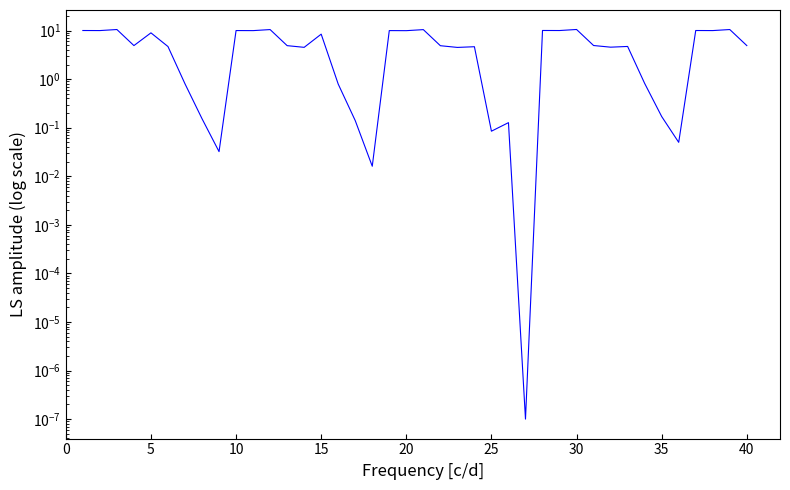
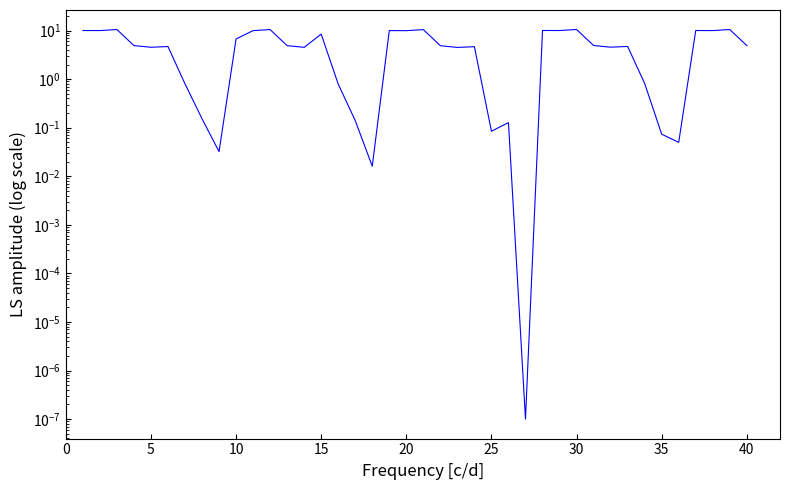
  {
-   "5": 9,
-   "10": 10,
+   "5": 5,
+   "10": 7,
    "15": 8,
    "20": 10,
    "25": 0.08,
    "30": 11,
-   "35": 0.17,
+   "35": 0.07,
    "40": 5
  }
